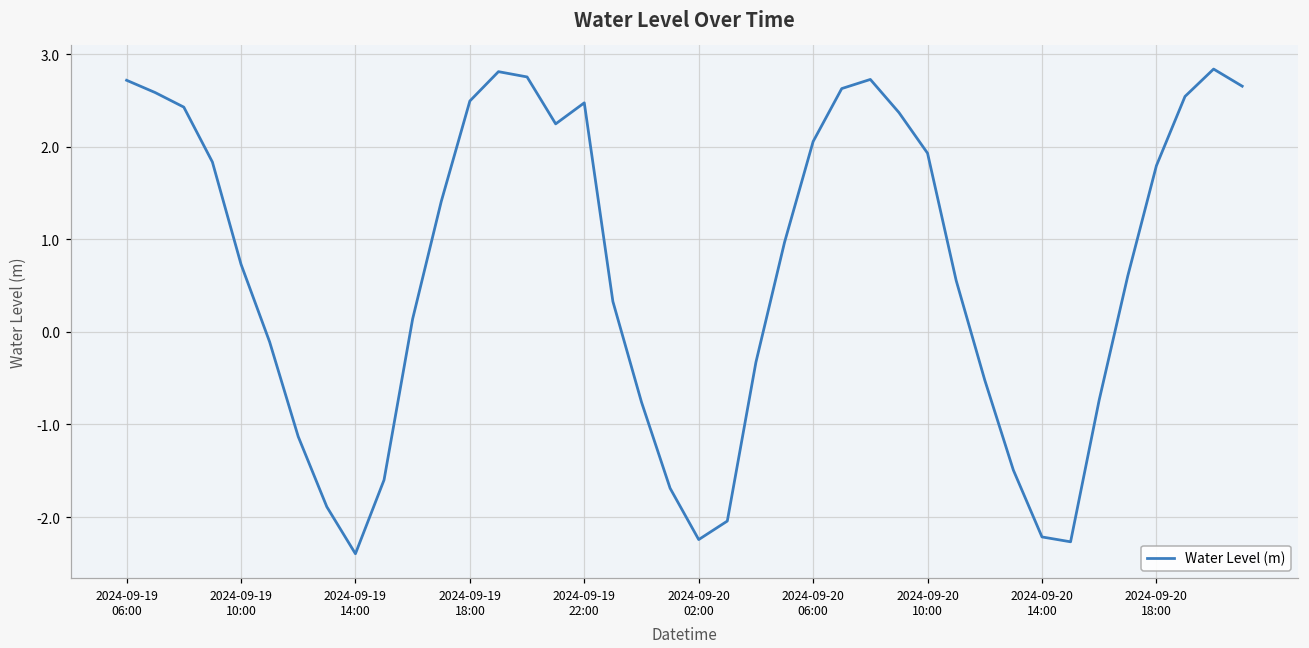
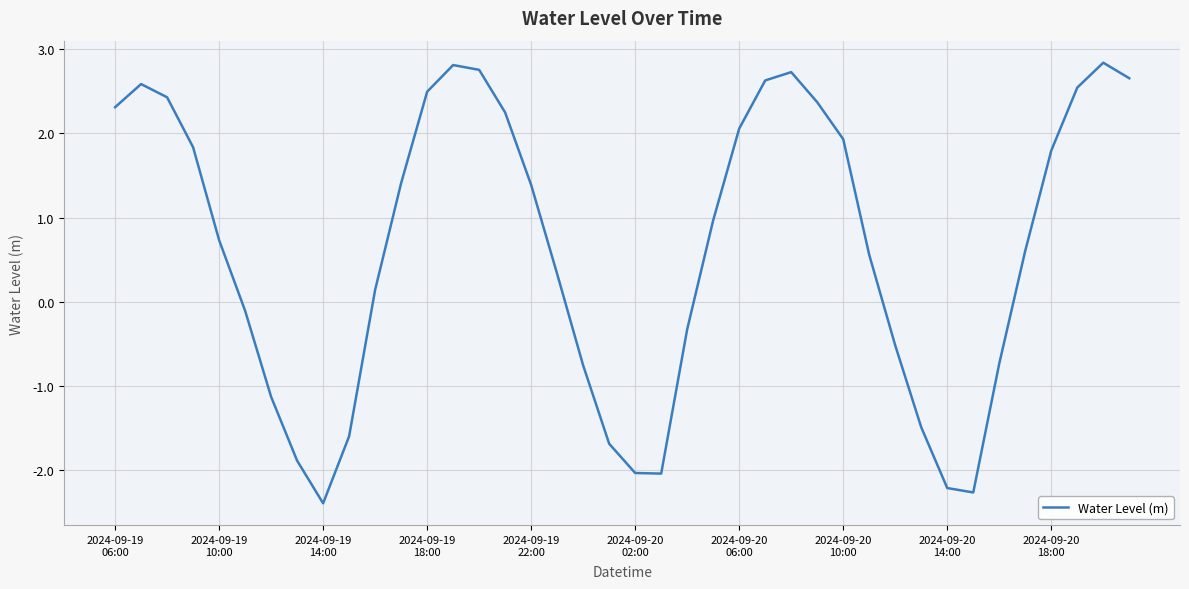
  {
-   "2024-09-19 06:00": 2.7,
+   "2024-09-19 06:00": 2.3,
    "2024-09-19 10:00": 0.7,
    "2024-09-19 14:00": -2.4,
    "2024-09-19 18:00": 2.5,
-   "2024-09-19 22:00": 2.5,
-   "2024-09-20 02:00": -2.2,
+   "2024-09-19 22:00": 1.4,
+   "2024-09-20 02:00": -2.0,
    "2024-09-20 06:00": 2.1,
    "2024-09-20 10:00": 1.9,
    "2024-09-20 14:00": -2.2,
    "2024-09-20 18:00": 1.8
  }
